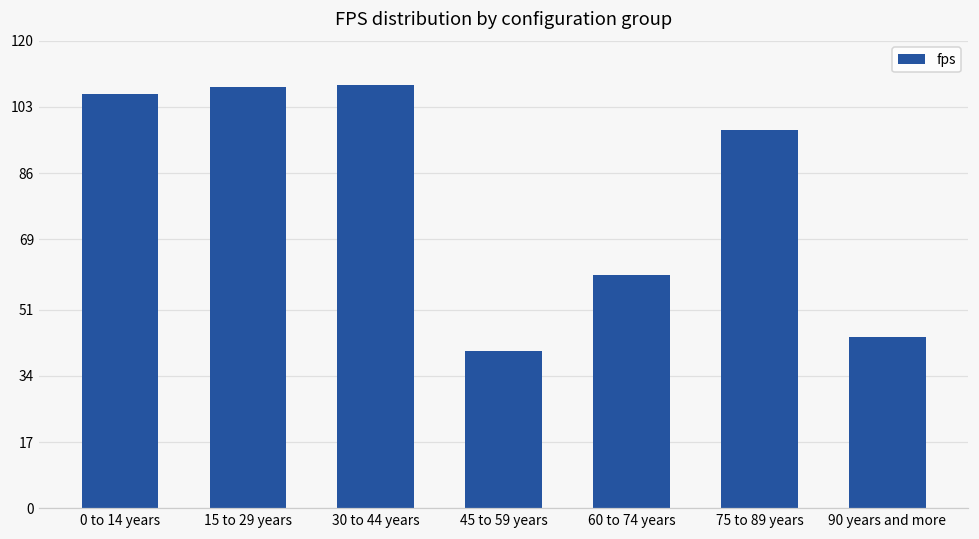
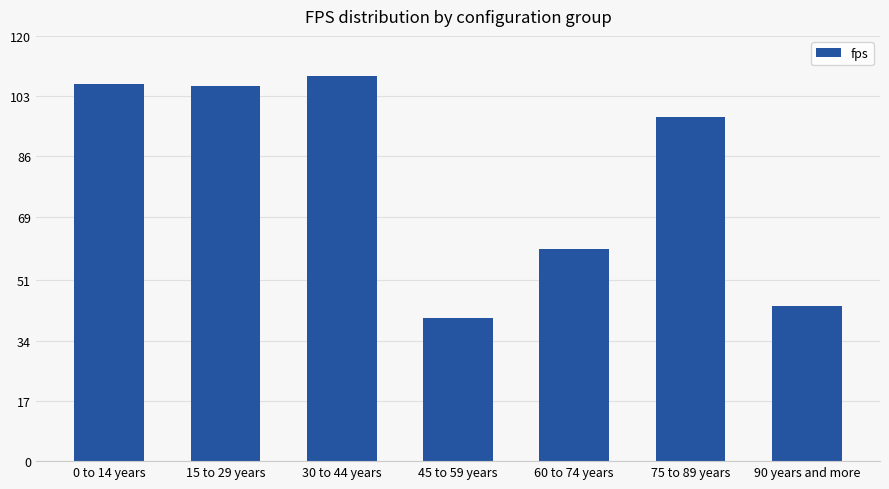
  {
    "0 to 14 years": 106,
-   "15 to 29 years": 108,
+   "15 to 29 years": 106,
    "30 to 44 years": 109,
    "45 to 59 years": 40,
    "60 to 74 years": 60,
    "75 to 89 years": 97,
    "90 years and more": 44
  }
